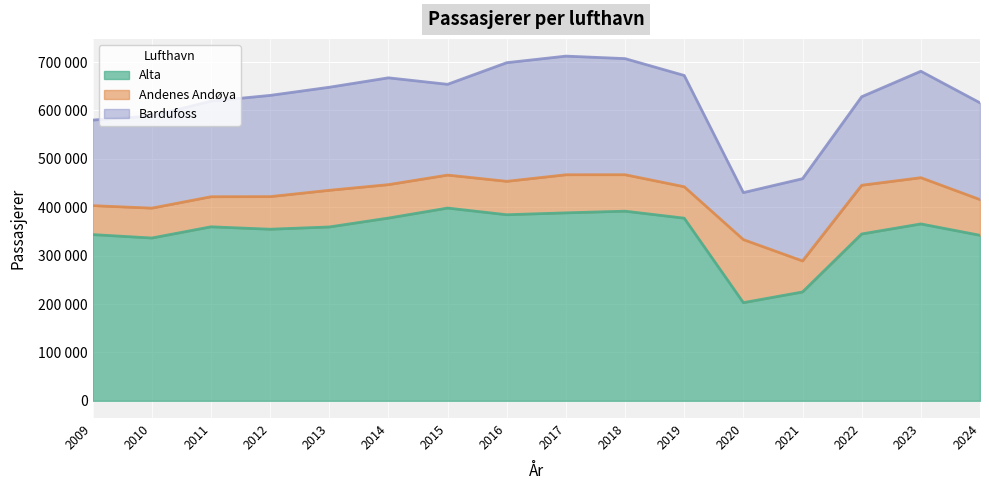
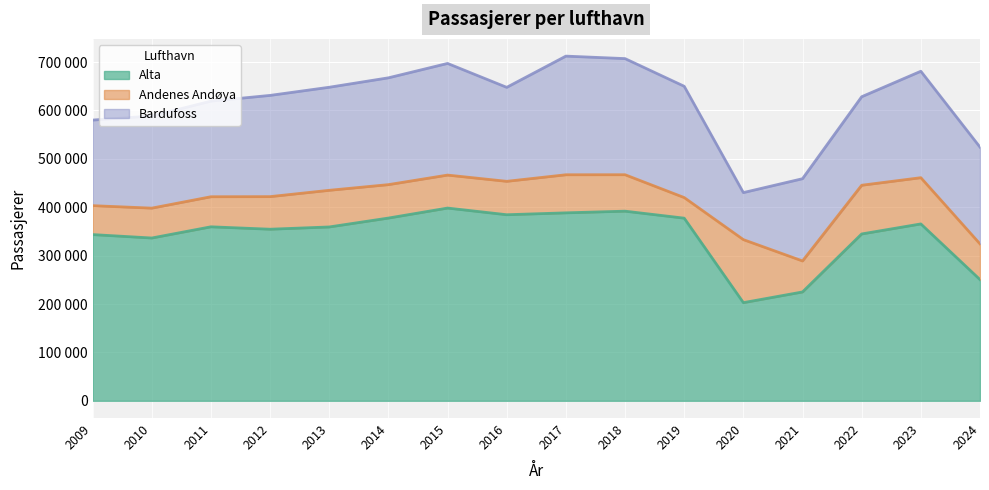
  {
    "Alta": {
      "2009": 340000,
      "2010": 340000,
      "2011": 360000,
      "2012": 350000,
      "2013": 360000,
      "2014": 380000,
      "2015": 400000,
      "2016": 380000,
      "2017": 390000,
      "2018": 390000,
      "2019": 380000,
      "2020": 200000,
      "2021": 220000,
      "2022": 340000,
      "2023": 370000,
-     "2024": 340000
+     "2024": 250000
    },
    "Andenes Andøya": {
      "2009": 60000,
      "2010": 60000,
      "2011": 60000,
      "2012": 70000,
      "2013": 80000,
      "2014": 70000,
      "2015": 70000,
      "2016": 70000,
      "2017": 80000,
      "2018": 80000,
-     "2019": 60000,
+     "2019": 40000,
      "2020": 130000,
      "2021": 60000,
      "2022": 100000,
      "2023": 100000,
      "2024": 70000
    },
    "Bardufoss": {
      "2009": 180000,
      "2012": 210000,
      "2013": 210000,
      "2014": 220000,
-     "2015": 190000,
-     "2016": 250000,
+     "2015": 230000,
+     "2016": 190000,
      "2017": 250000,
      "2018": 240000,
      "2019": 230000,
      "2020": 100000,
      "2021": 170000,
      "2022": 180000,
      "2023": 220000,
      "2024": 200000
    }
  }
